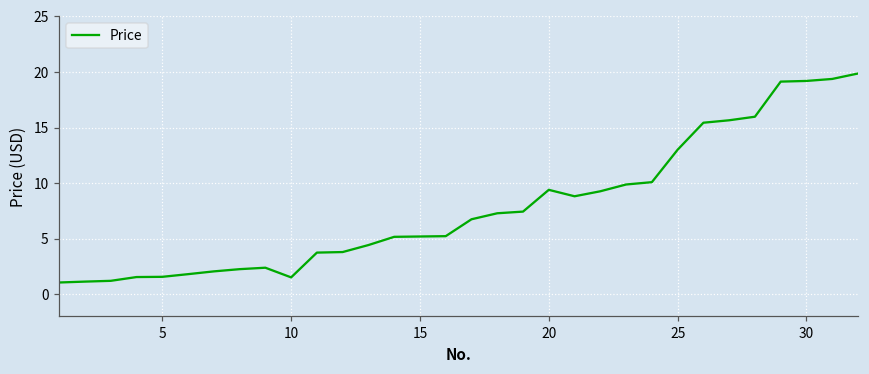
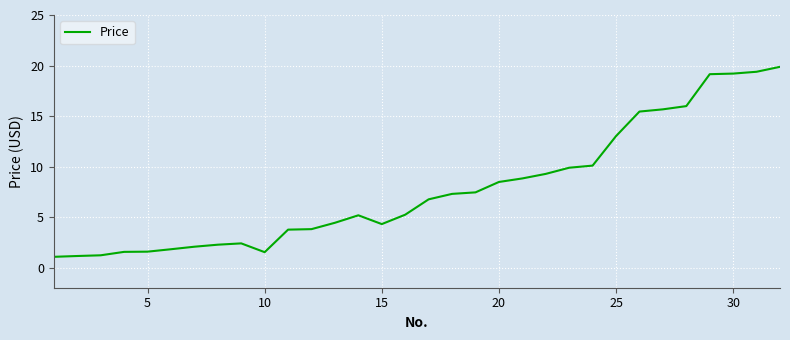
  {
    "5": 1.6,
    "10": 1.5,
-   "15": 5.2,
-   "20": 9.4,
+   "15": 4.3,
+   "20": 8.5,
    "25": 13.0,
    "30": 19.2
  }
